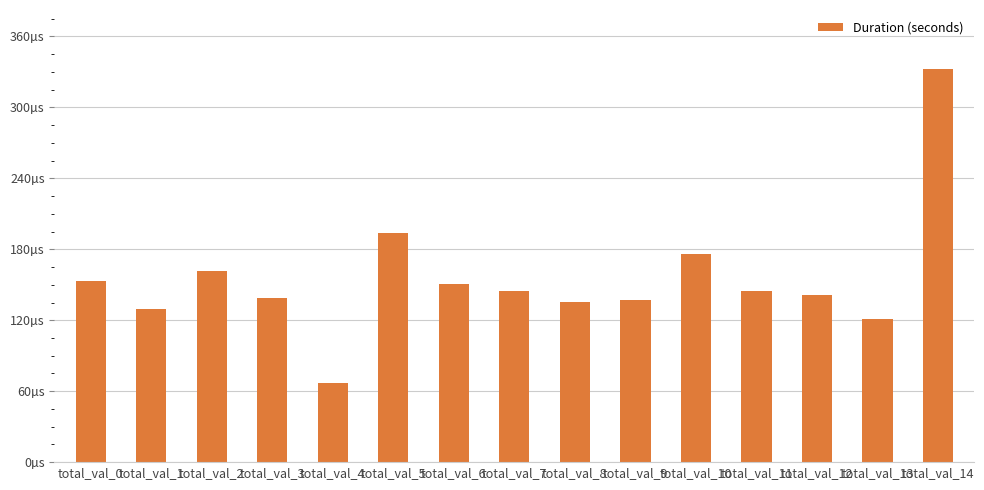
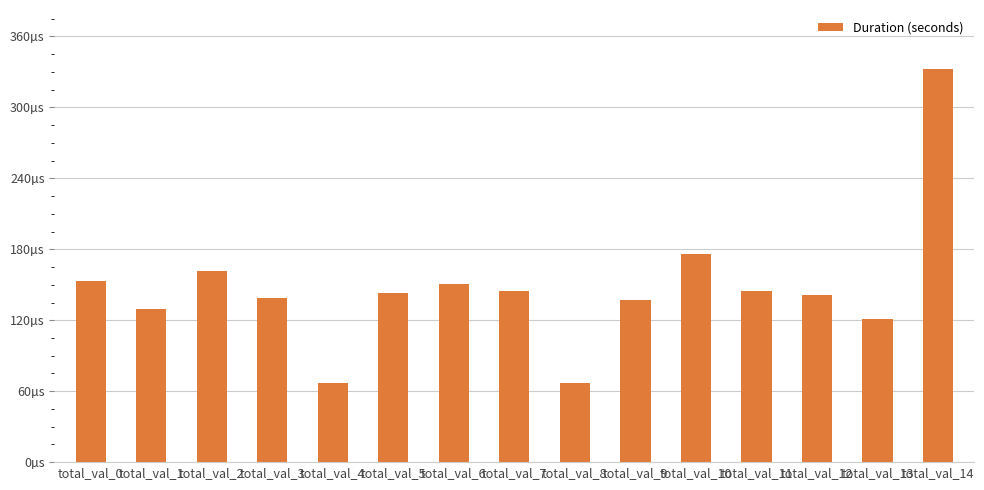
  {
    "total_val_0": "153µs",
    "total_val_1": "130µs",
    "total_val_2": "162µs",
    "total_val_3": "139µs",
    "total_val_4": "67µs",
-   "total_val_5": "194µs",
+   "total_val_5": "143µs",
    "total_val_6": "151µs",
    "total_val_7": "145µs",
-   "total_val_8": "135µs",
+   "total_val_8": "67µs",
    "total_val_9": "138µs"
  }
